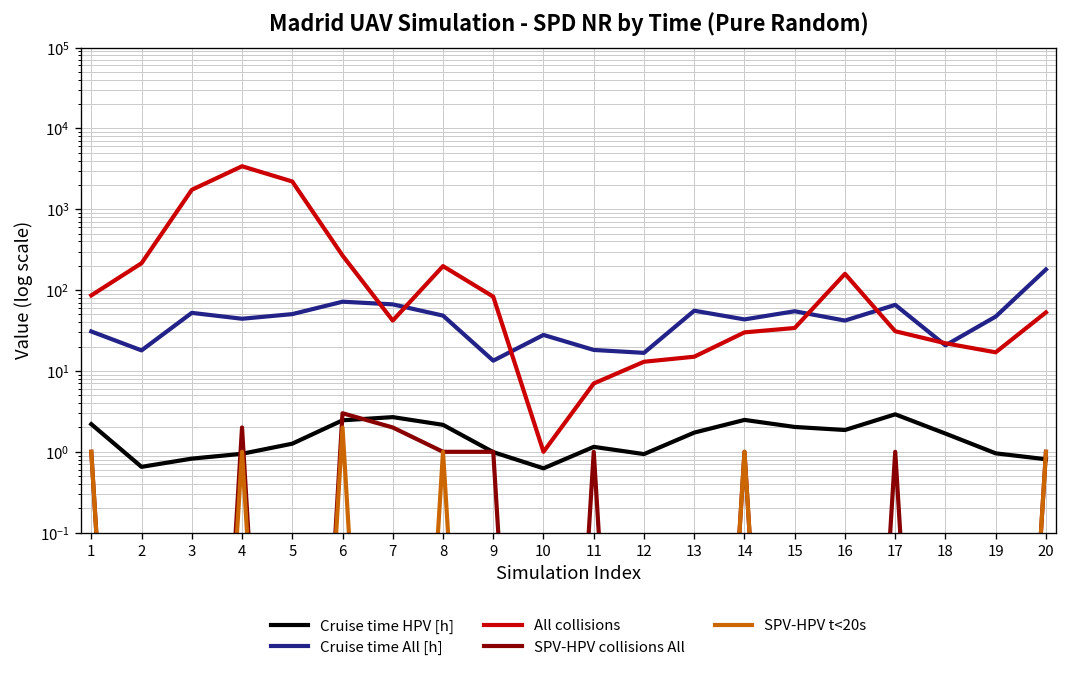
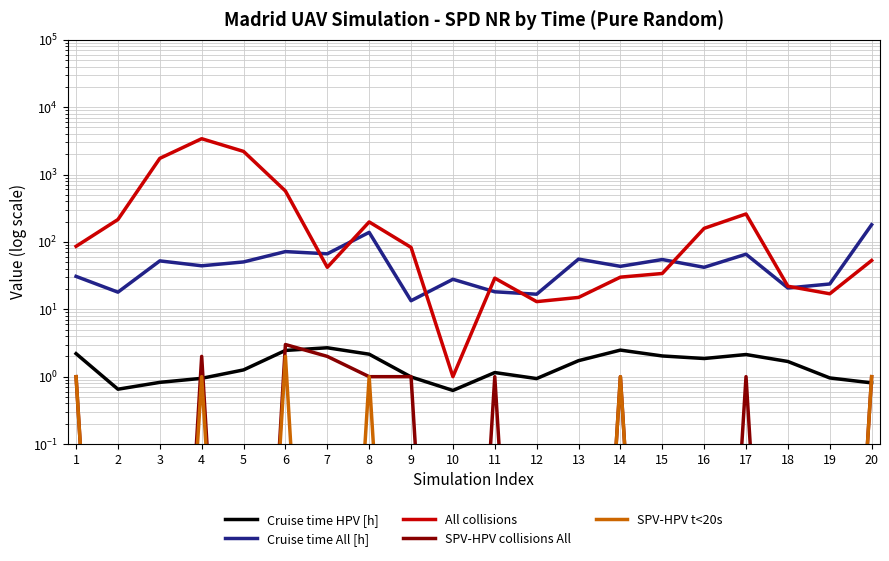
  {
    "Cruise time HPV [h]": {
      "1": 2.2,
      "2": 0.7,
      "3": 0.8,
      "5": 1.3,
      "6": 2.5,
      "7": 2.7,
      "8": 2.2,
      "10": 0.6,
      "11": 1.2,
      "12": 0.9,
      "13": 1.7,
      "14": 2.5,
      "15": 2.0,
      "16": 1.9,
-     "17": 2.9,
+     "17": 2.1,
      "18": 1.7,
      "19": 1.0,
      "20": 0.8
    },
    "Cruise time All [h]": {
      "1": 30,
      "2": 18,
      "3": 50,
      "4": 40,
      "5": 50,
      "6": 70,
      "7": 70,
-     "8": 50,
+     "8": 140,
      "9": 13,
      "10": 28,
      "11": 18,
      "12": 17,
      "13": 60,
      "14": 40,
      "15": 50,
      "16": 40,
      "17": 70,
-     "19": 50,
+     "19": 24,
      "20": 180
    },
    "All collisions": {
      "1": 90,
      "2": 220,
      "3": 1700,
      "4": 3000,
      "5": 2200,
-     "6": 270,
+     "6": 600,
      "7": 40,
      "8": 200,
      "9": 80,
      "10": 1,
-     "11": 7,
+     "11": 29,
      "12": 13,
      "13": 15,
      "14": 30,
      "15": 30,
      "16": 160,
-     "17": 30,
+     "17": 260,
      "19": 17,
      "20": 50
    },
    "SPV-HPV collisions All": {
      "4": 2.0,
      "6": 3,
      "7": 2.0,
      "11": 1.0,
      "17": 1.0
    },
    "SPV-HPV t<20s": {
      "6": 2.0
    }
  }
